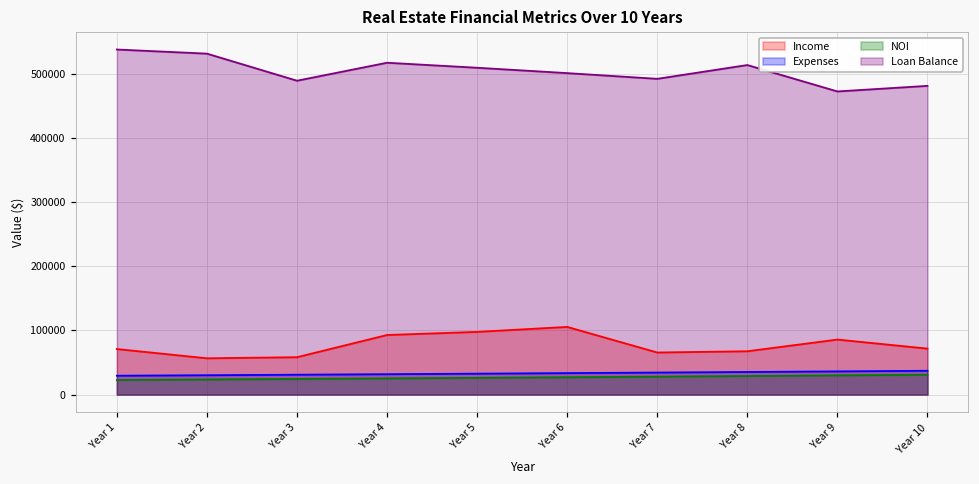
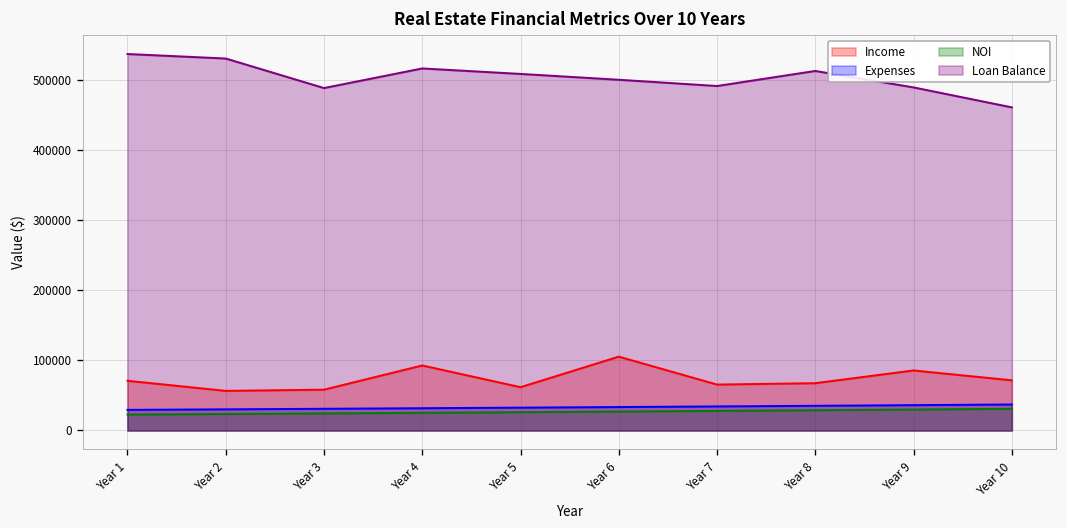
  {
    "Income": {
      "Year 1": 70000,
      "Year 2": 60000,
      "Year 3": 60000,
      "Year 4": 90000,
-     "Year 5": 100000,
+     "Year 5": 60000,
      "Year 6": 110000,
      "Year 7": 70000,
      "Year 8": 70000,
      "Year 9": 90000,
      "Year 10": 70000
    },
    "Expenses": {
      "Year 1": 30000,
      "Year 2": 30000,
      "Year 3": 30000,
      "Year 4": 30000,
      "Year 5": 30000,
      "Year 6": 30000,
      "Year 7": 30000,
      "Year 8": 40000,
      "Year 9": 40000,
      "Year 10": 40000
    },
    "NOI": {
      "Year 1": 20000,
      "Year 2": 20000,
      "Year 3": 20000,
      "Year 4": 30000,
      "Year 5": 30000,
      "Year 6": 30000,
      "Year 7": 30000,
      "Year 8": 30000,
      "Year 9": 30000,
      "Year 10": 30000
    },
    "Loan Balance": {
      "Year 1": 540000,
      "Year 2": 530000,
      "Year 3": 490000,
      "Year 4": 520000,
      "Year 5": 510000,
      "Year 6": 500000,
      "Year 7": 490000,
      "Year 8": 510000,
-     "Year 9": 470000,
-     "Year 10": 480000
+     "Year 9": 490000,
+     "Year 10": 460000
    }
  }
